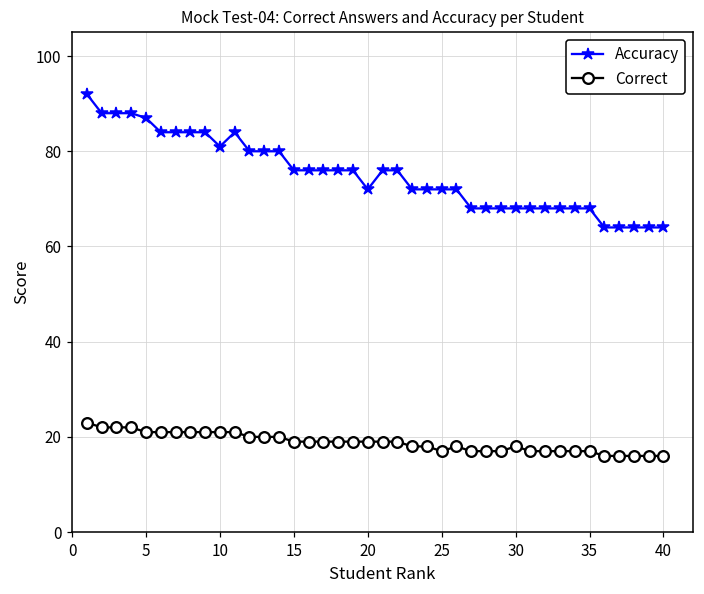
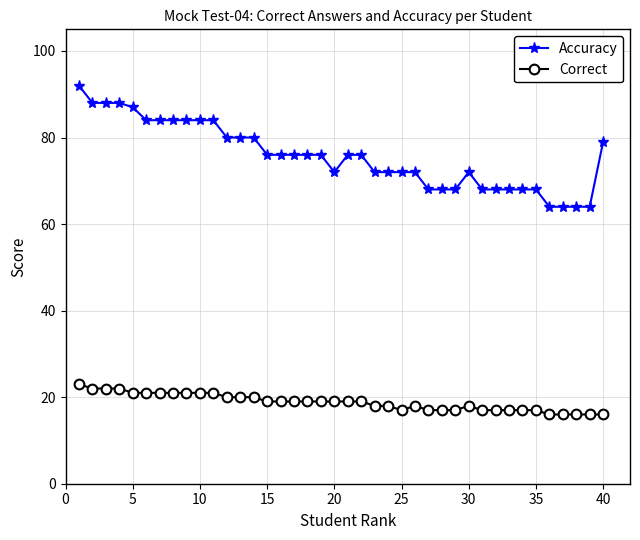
  {
    "Accuracy": {
      "5": 87,
-     "10": 81,
+     "10": 84,
      "15": 76,
      "20": 72,
      "25": 72,
-     "30": 68,
+     "30": 72,
      "35": 68,
-     "40": 64
+     "40": 79
    },
    "Correct": {
      "5": 21,
      "10": 21,
      "15": 19,
      "20": 19,
      "25": 17,
      "30": 18,
      "35": 17,
      "40": 16
    }
  }
